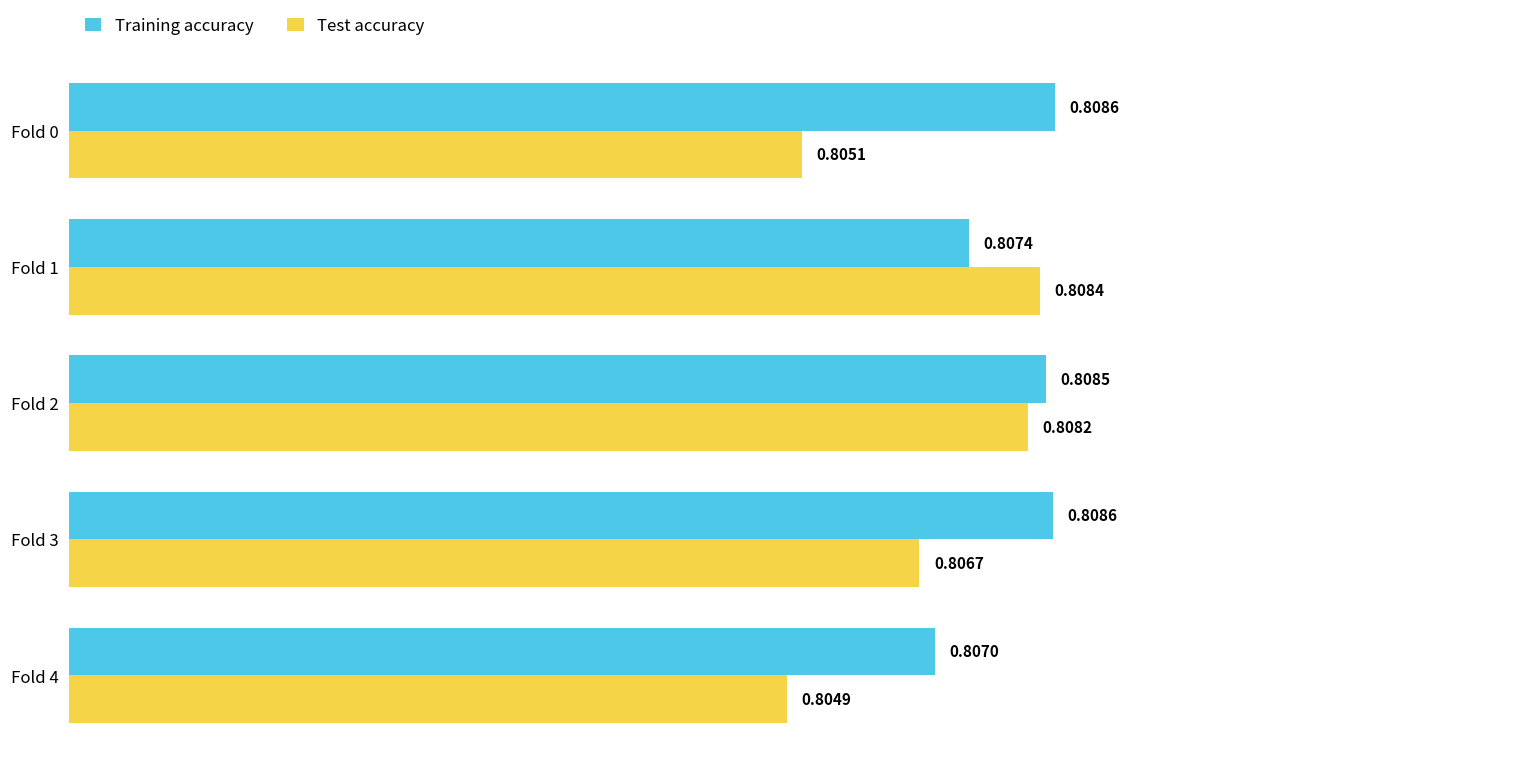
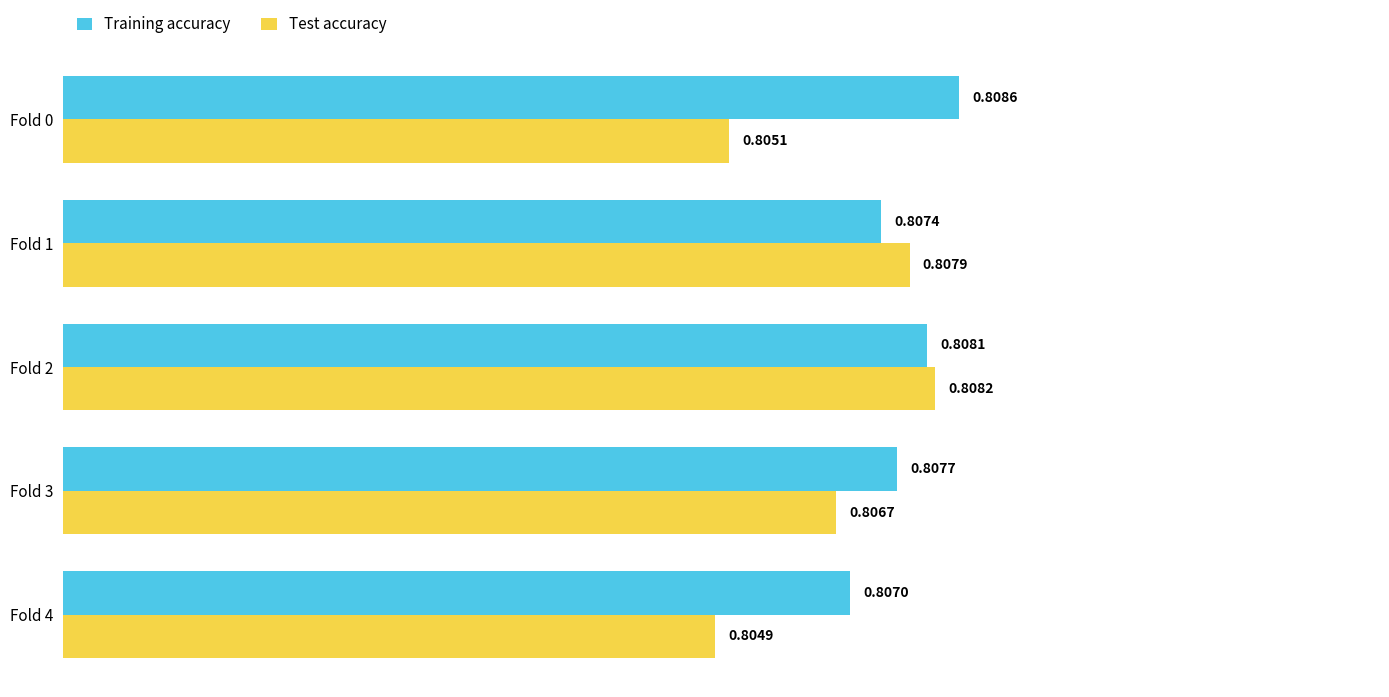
  {
    "Training accuracy": {
      "Fold 0": 0.8086,
      "Fold 1": 0.8074,
-     "Fold 2": 0.8085,
-     "Fold 3": 0.8086,
+     "Fold 2": 0.8081,
+     "Fold 3": 0.8077,
      "Fold 4": 0.8070
    },
    "Test accuracy": {
      "Fold 0": 0.8051,
-     "Fold 1": 0.8084,
+     "Fold 1": 0.8079,
      "Fold 2": 0.8082,
      "Fold 3": 0.8067,
      "Fold 4": 0.8049
    }
  }
